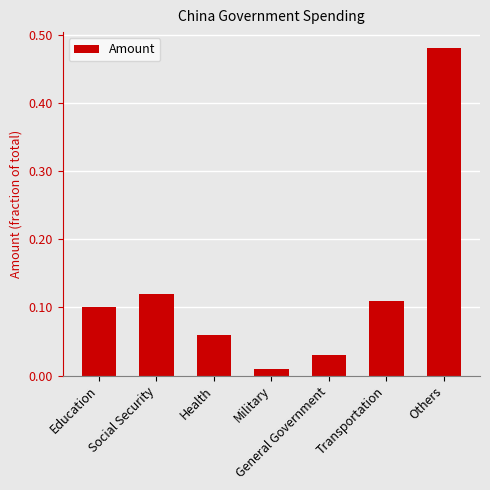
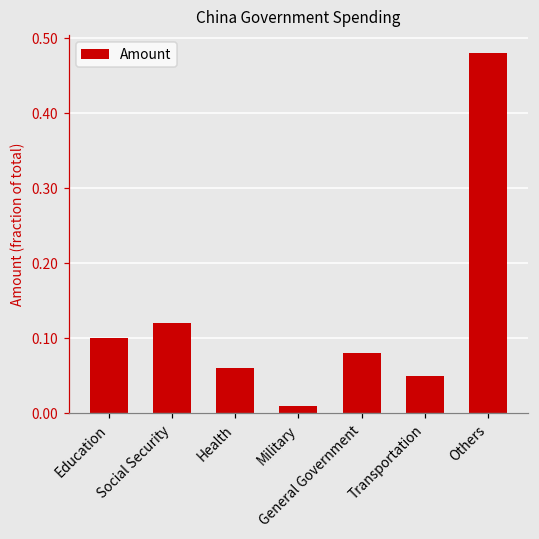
  {
    "Education": 0.10,
    "Social Security": 0.12,
    "Health": 0.06,
    "Military": 0.01,
-   "General Government": 0.03,
-   "Transportation": 0.11,
+   "General Government": 0.08,
+   "Transportation": 0.05,
    "Others": 0.48
  }
